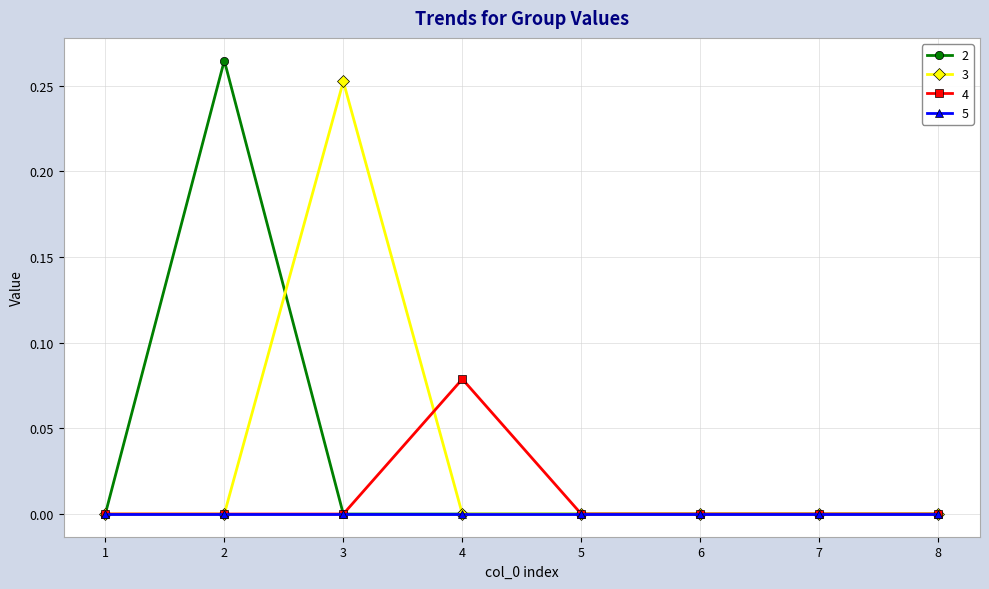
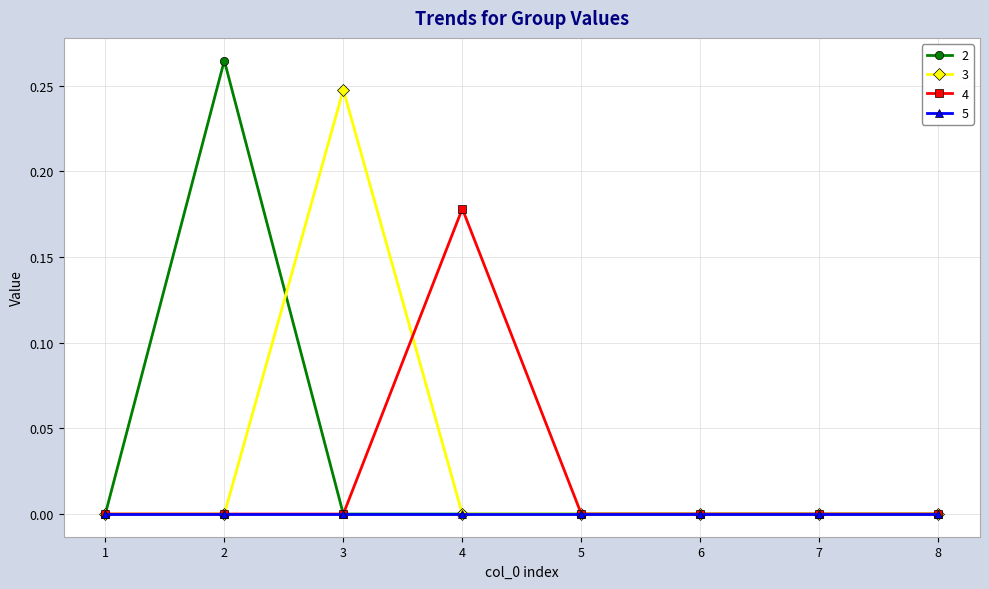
  {
    "2": {
      "2": 0.265
    },
    "3": {
-     "3": 0.252
+     "3": 0.248
    },
    "4": {
-     "4": 0.079
+     "4": 0.178
    }
  }
